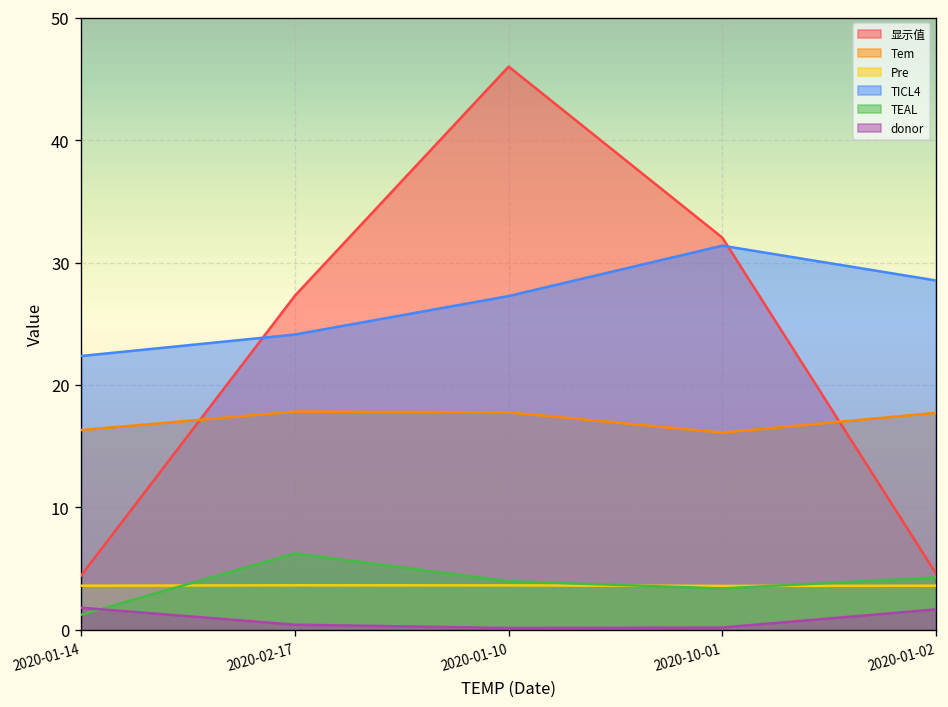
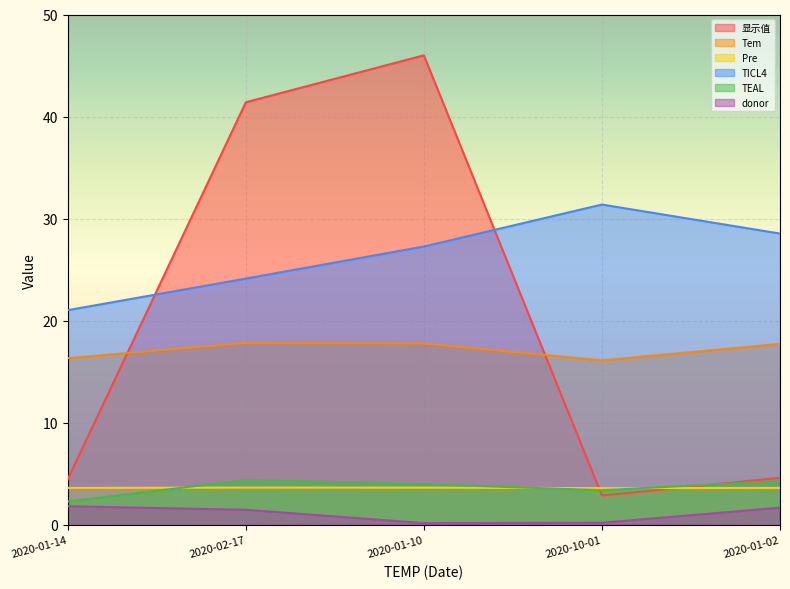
  {
    "显示值": {
      "2020-01-14": 4.5,
-     "2020-02-17": 27.3,
+     "2020-02-17": 41.4,
      "2020-01-10": 46.0,
-     "2020-10-01": 32.0,
+     "2020-10-01": 2.9,
      "2020-01-02": 4.6
    },
    "TICL4": {
-     "2020-01-14": 22.4,
+     "2020-01-14": 21.0,
      "2020-02-17": 24.1,
      "2020-01-10": 27.3,
      "2020-10-01": 31.4,
      "2020-01-02": 28.5
    },
    "TEAL": {
-     "2020-01-14": 1.2,
-     "2020-02-17": 6.2,
+     "2020-01-14": 2.3,
+     "2020-02-17": 4.4,
      "2020-01-10": 4.0,
      "2020-01-02": 4.3
    },
    "donor": {
      "2020-01-14": 1.8,
-     "2020-02-17": 0.4,
+     "2020-02-17": 1.5,
      "2020-01-10": 0.2,
      "2020-10-01": 0.2,
      "2020-01-02": 1.7
    }
  }
